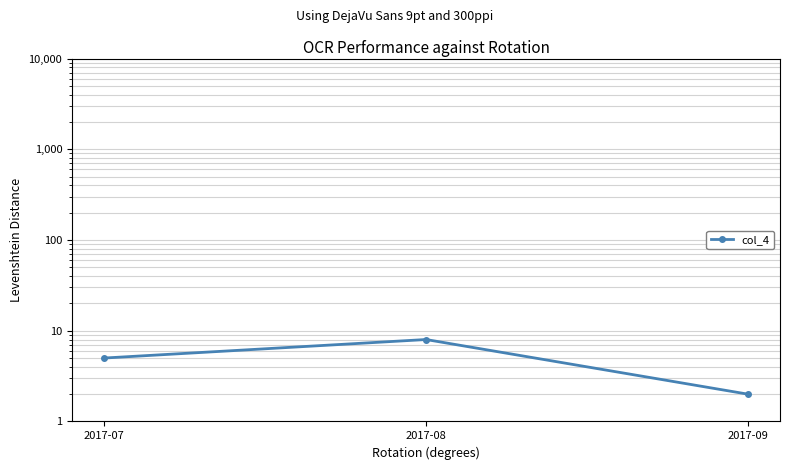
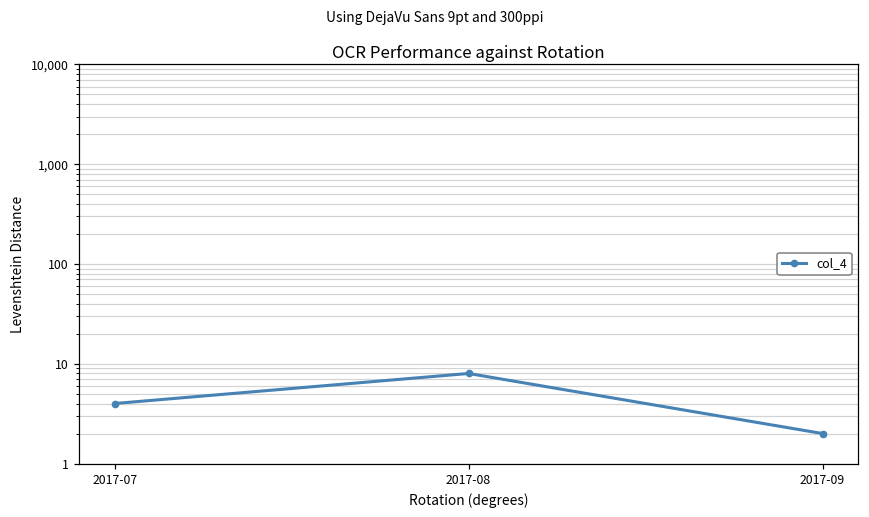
  {
-   "2017-07": 5,
+   "2017-07": 4,
    "2017-08": 8,
    "2017-09": 2
  }
